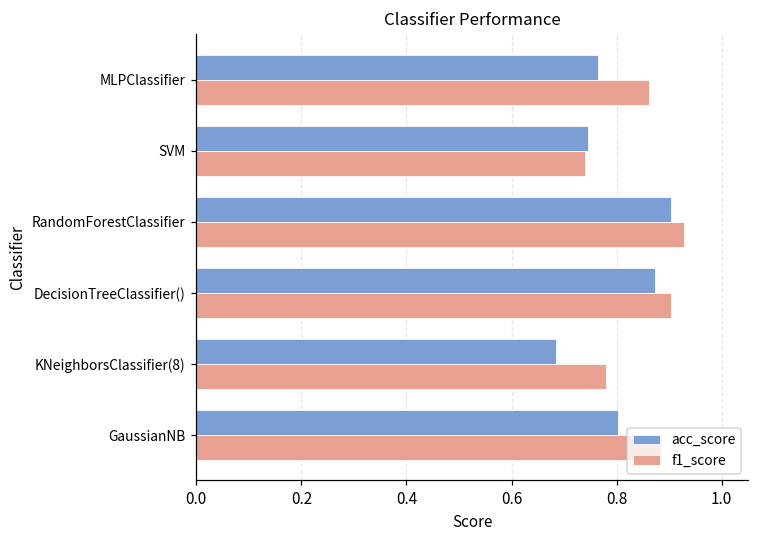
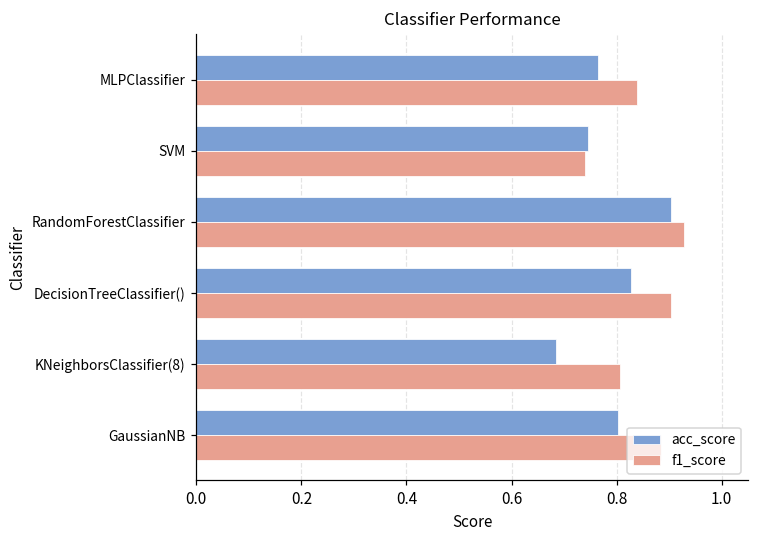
  {
    "acc_score": {
      "MLPClassifier": 0.77,
      "SVM": 0.74,
      "RandomForestClassifier": 0.90,
-     "DecisionTreeClassifier()": 0.87,
+     "DecisionTreeClassifier()": 0.83,
      "KNeighborsClassifier(8)": 0.69,
      "GaussianNB": 0.80
    },
    "f1_score": {
-     "MLPClassifier": 0.86,
+     "MLPClassifier": 0.84,
      "SVM": 0.74,
      "RandomForestClassifier": 0.93,
      "DecisionTreeClassifier()": 0.90,
-     "KNeighborsClassifier(8)": 0.78
+     "KNeighborsClassifier(8)": 0.81
    }
  }
